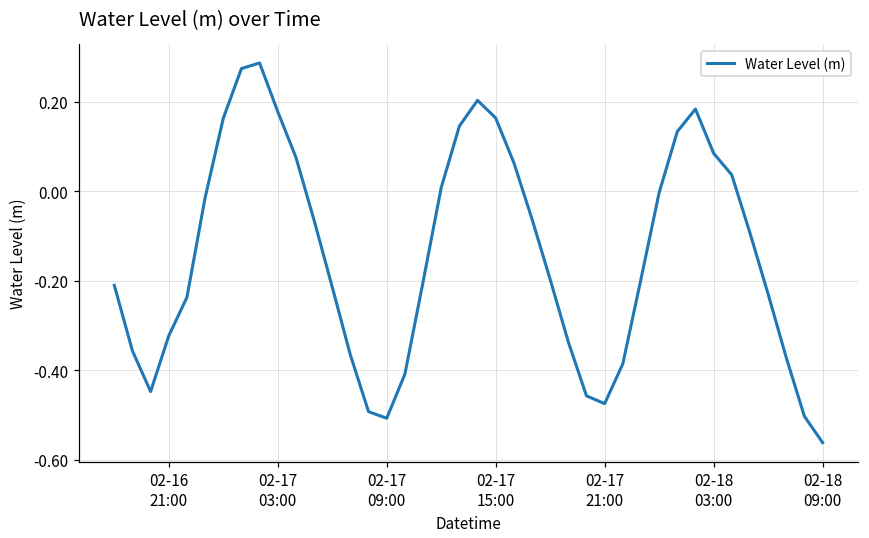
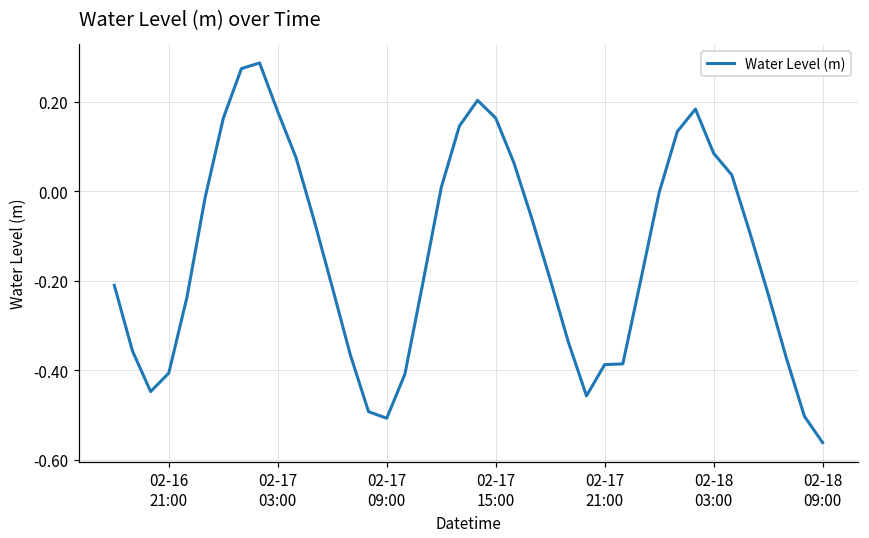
  {
-   "02-16 21:00": -0.32,
+   "02-16 21:00": -0.41,
    "02-17 03:00": 0.18,
    "02-17 09:00": -0.51,
    "02-17 15:00": 0.16,
-   "02-17 21:00": -0.47,
+   "02-17 21:00": -0.39,
    "02-18 03:00": 0.08,
    "02-18 09:00": -0.56
  }
